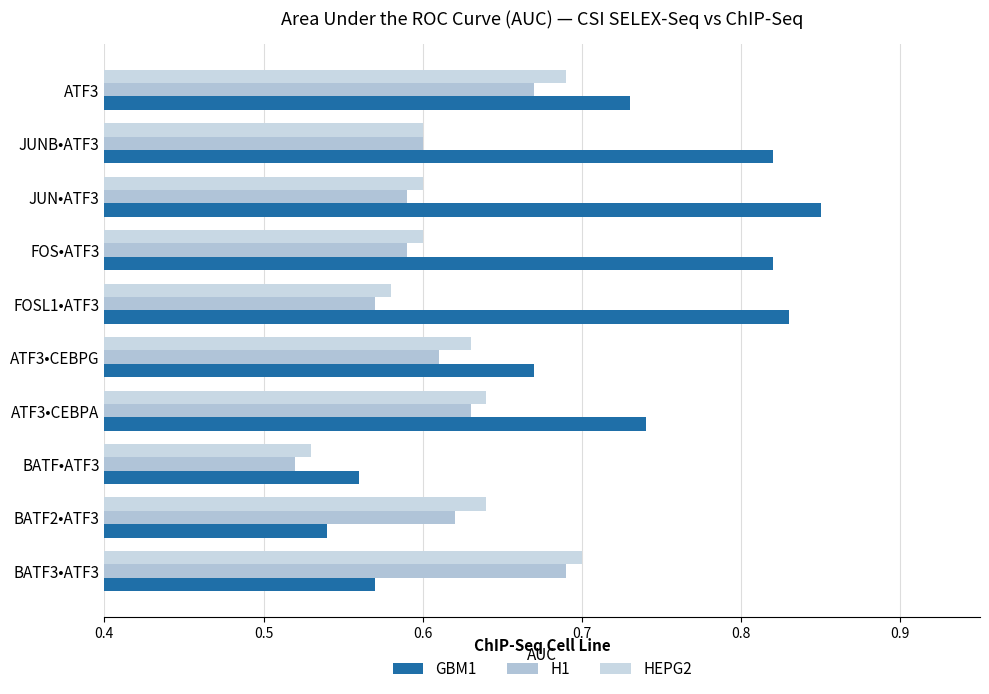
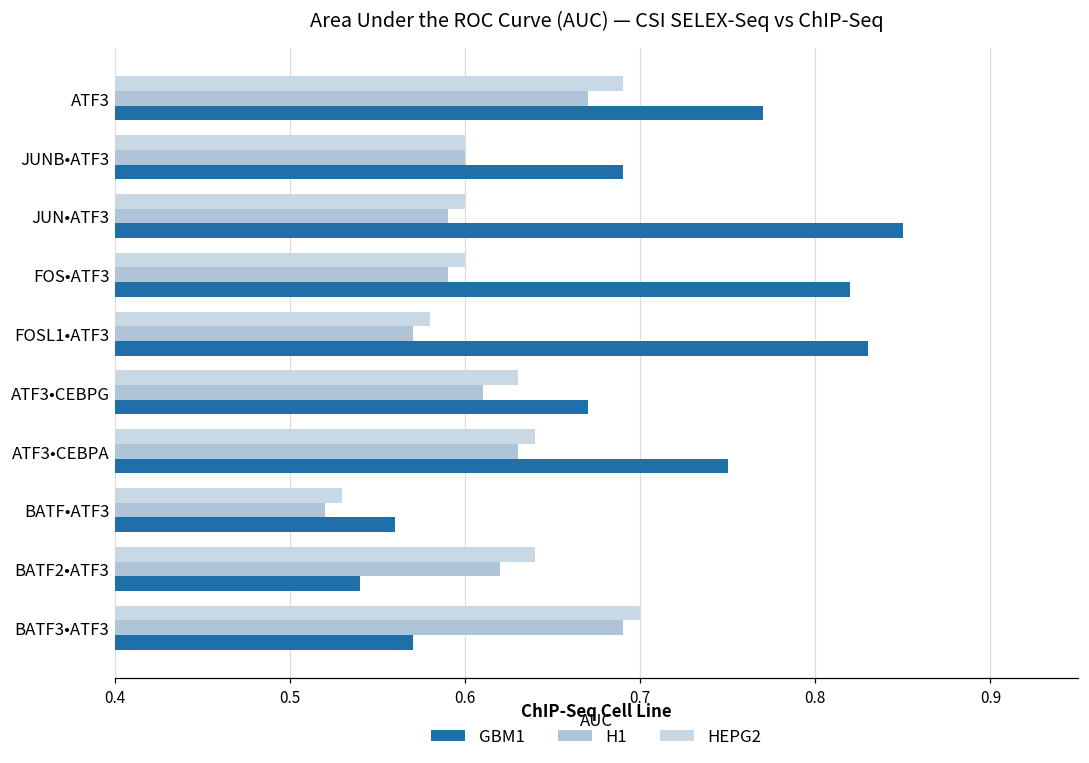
  {
    "GBM1": {
-     "ATF3": 0.73,
-     "JUNB•ATF3": 0.82,
+     "ATF3": 0.77,
+     "JUNB•ATF3": 0.69,
      "JUN•ATF3": 0.85,
      "FOS•ATF3": 0.82,
      "FOSL1•ATF3": 0.83,
      "ATF3•CEBPG": 0.67,
-     "ATF3•CEBPA": 0.74,
+     "ATF3•CEBPA": 0.75,
      "BATF•ATF3": 0.56,
      "BATF2•ATF3": 0.54,
      "BATF3•ATF3": 0.57
    }
  }
